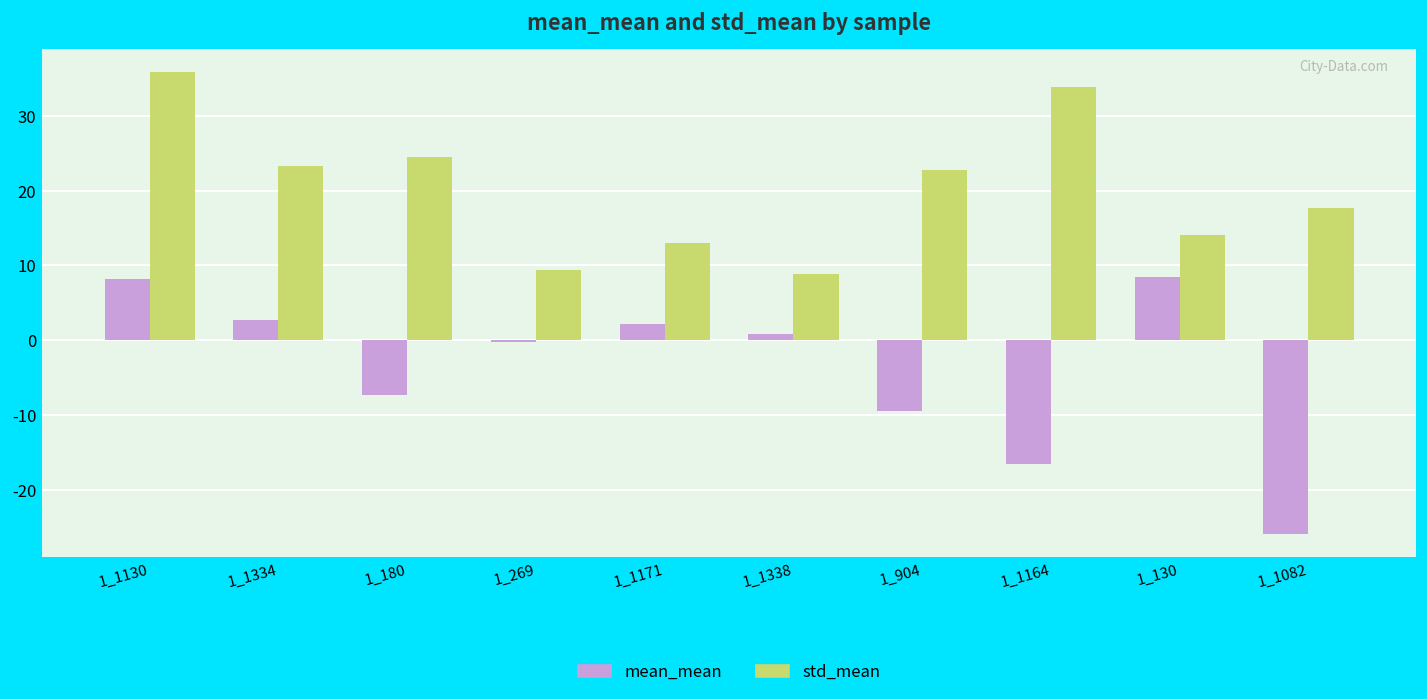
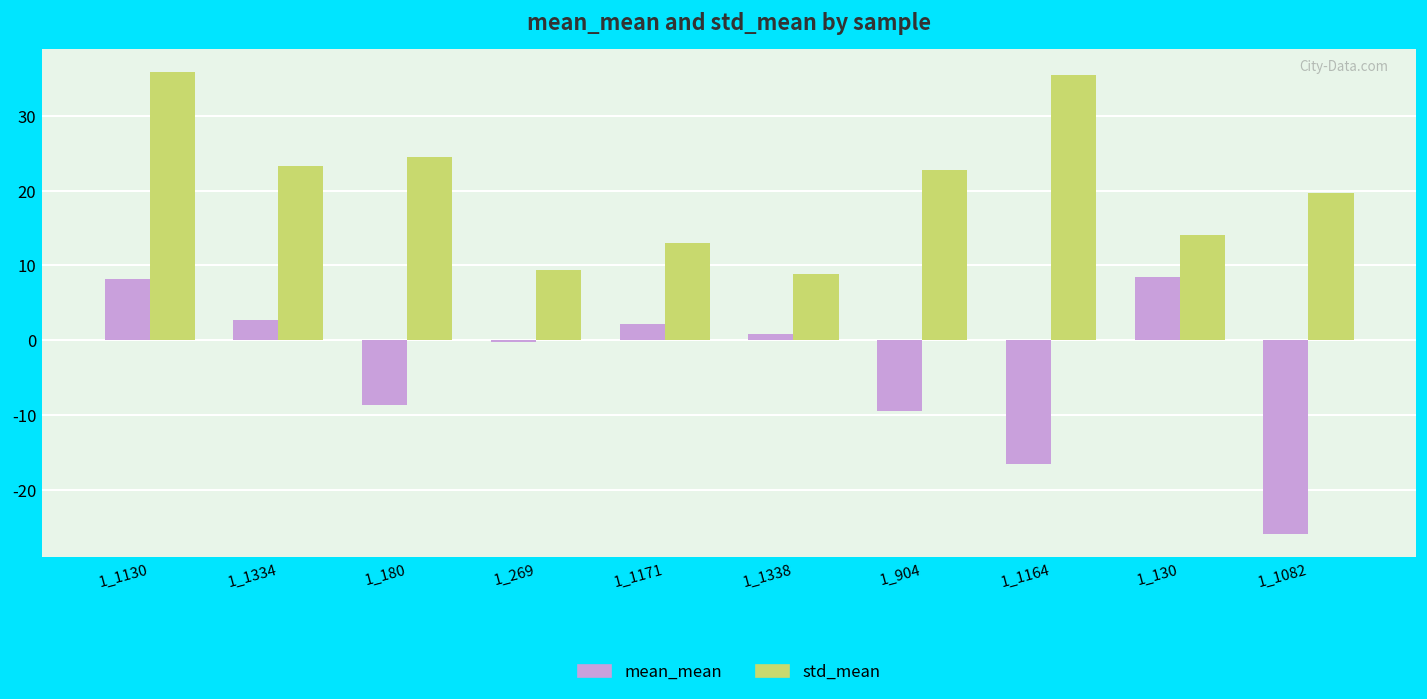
  {
    "mean_mean": {
      "1_1130": 8,
      "1_1334": 3,
-     "1_180": -7,
+     "1_180": -9,
      "1_1171": 2,
      "1_1338": 1,
      "1_904": -10,
      "1_1164": -17,
      "1_130": 8,
      "1_1082": -26
    },
    "std_mean": {
      "1_1130": 36,
      "1_1334": 23,
      "1_180": 24,
      "1_269": 9,
      "1_1171": 13,
      "1_1338": 9,
      "1_904": 23,
-     "1_1164": 34,
+     "1_1164": 35,
      "1_130": 14,
-     "1_1082": 18
+     "1_1082": 20
    }
  }
